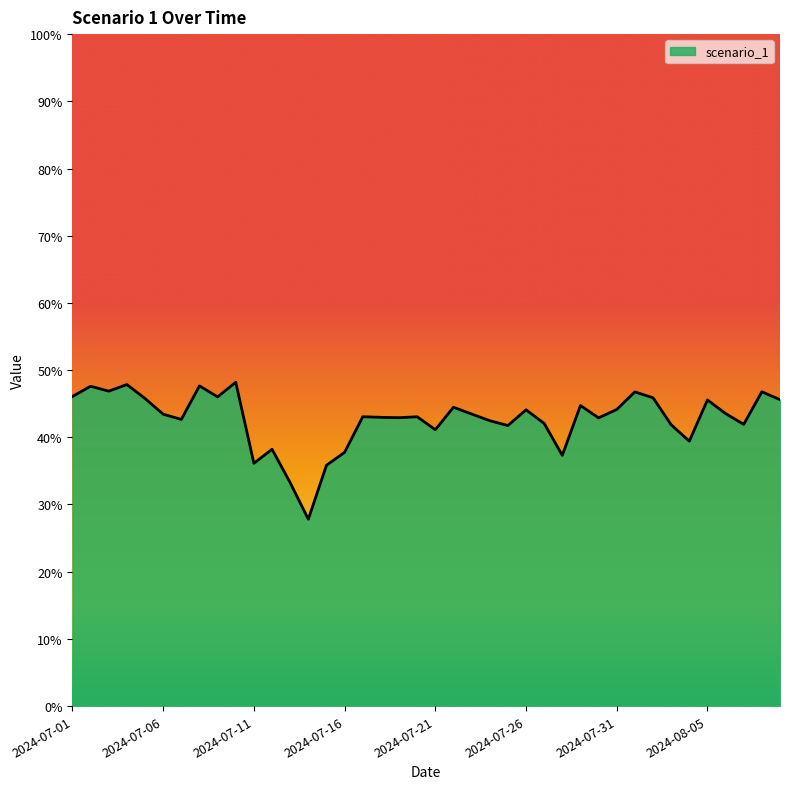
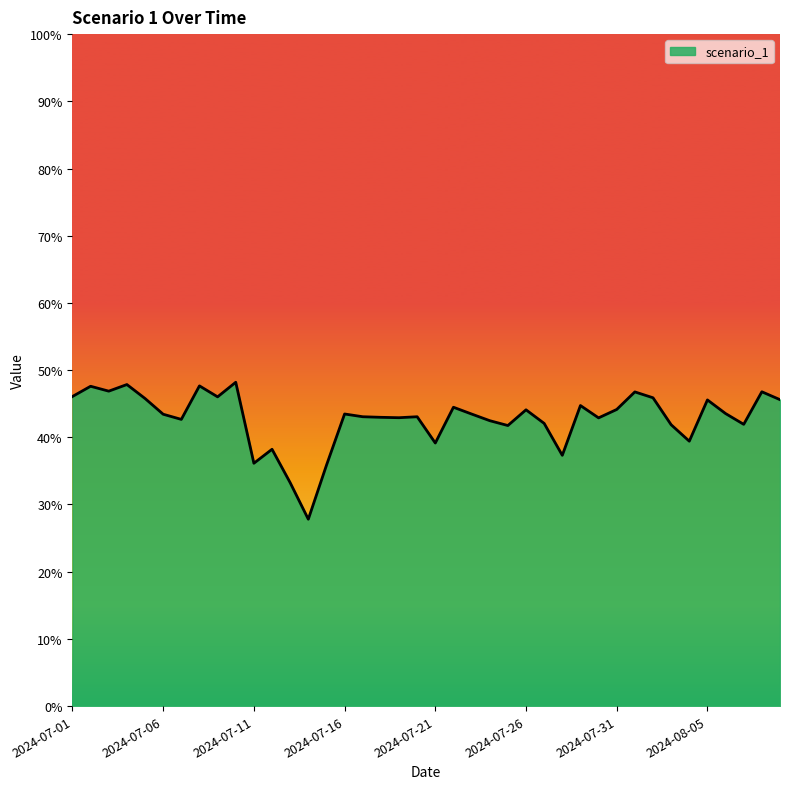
  {
    "2024-07-01": "46%",
    "2024-07-06": "43%",
    "2024-07-11": "36%",
-   "2024-07-16": "38%",
-   "2024-07-21": "41%",
+   "2024-07-16": "43%",
+   "2024-07-21": "39%",
    "2024-07-26": "44%",
    "2024-07-31": "44%",
    "2024-08-05": "46%"
  }
